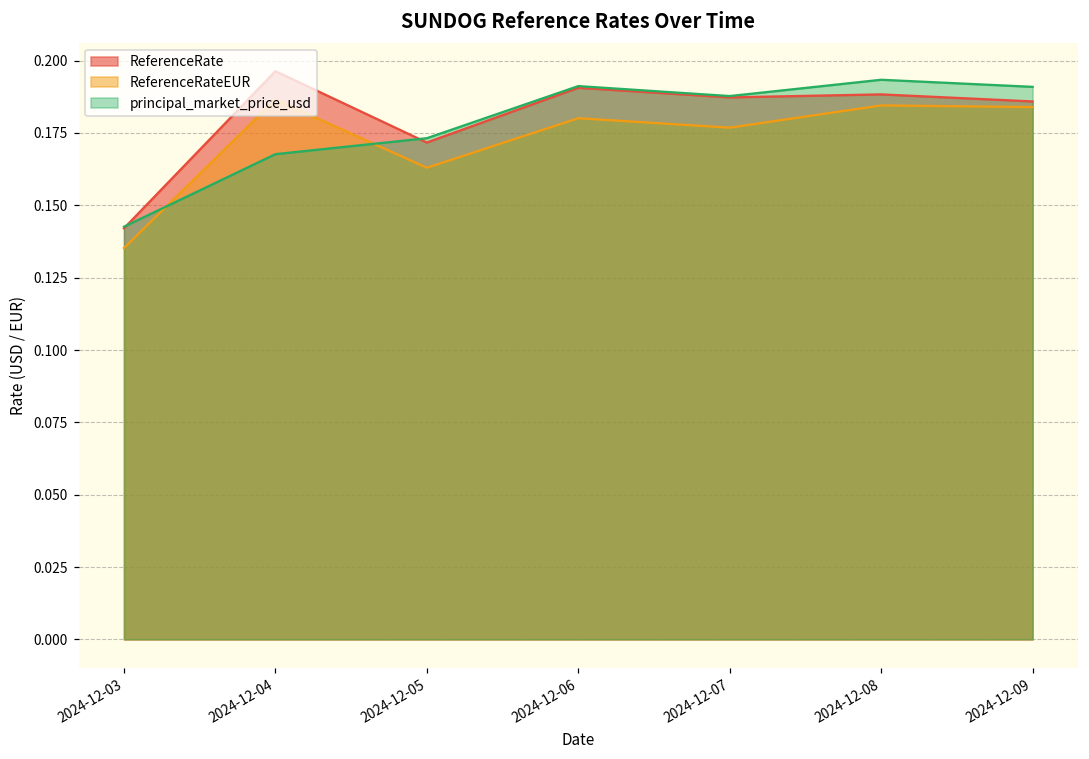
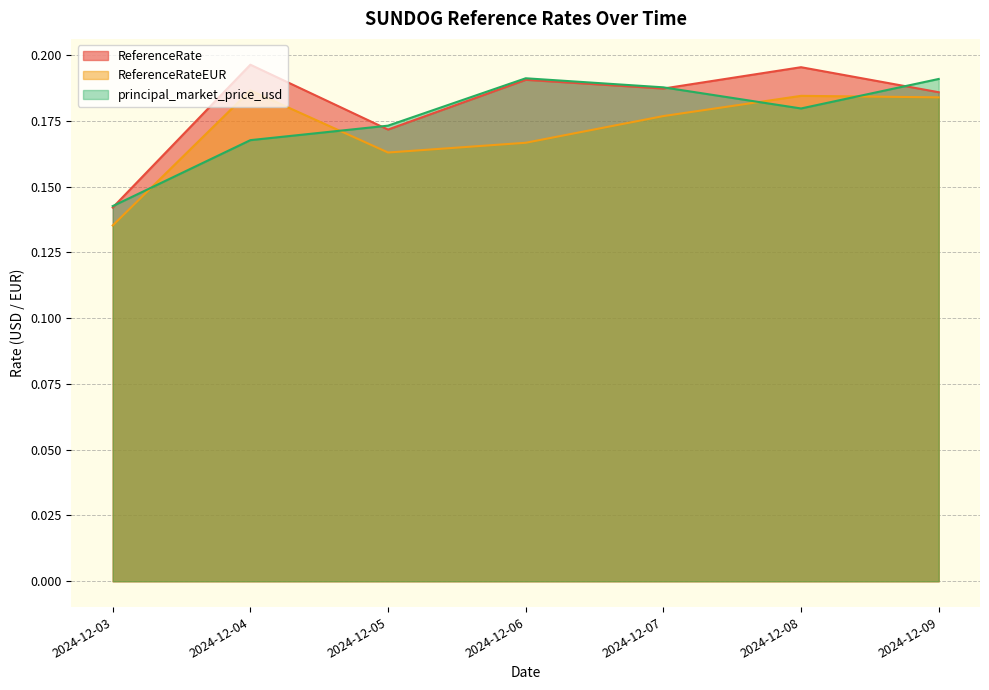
  {
    "ReferenceRate": {
      "2024-12-05": 0.172,
-     "2024-12-08": 0.188,
+     "2024-12-08": 0.195,
      "2024-12-09": 0.186
    },
    "ReferenceRateEUR": {
      "2024-12-03": 0.135,
      "2024-12-05": 0.163,
-     "2024-12-06": 0.180,
+     "2024-12-06": 0.167,
      "2024-12-07": 0.177,
      "2024-12-08": 0.185,
      "2024-12-09": 0.184
    },
    "principal_market_price_usd": {
      "2024-12-04": 0.168,
      "2024-12-05": 0.173,
-     "2024-12-08": 0.193,
+     "2024-12-08": 0.180,
      "2024-12-09": 0.191
    }
  }
